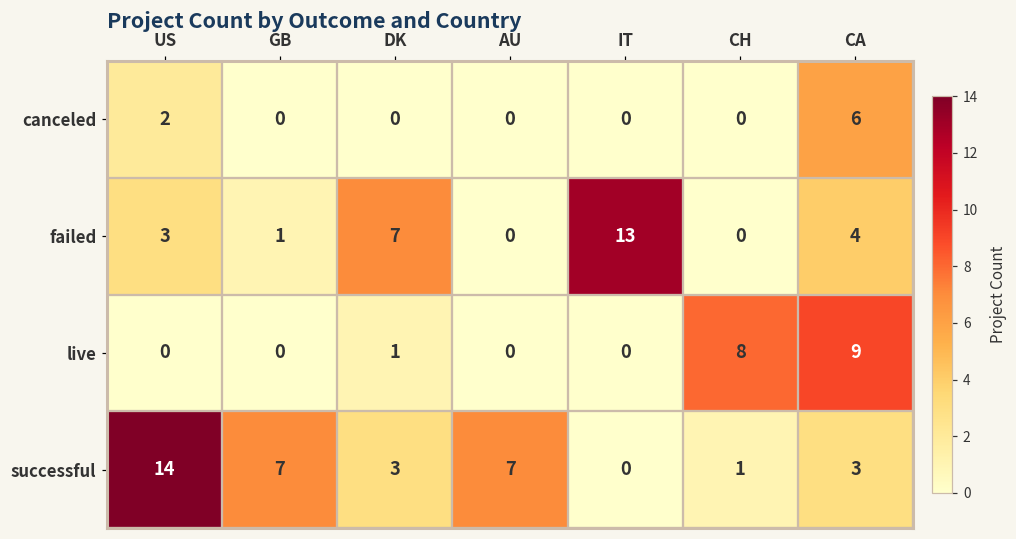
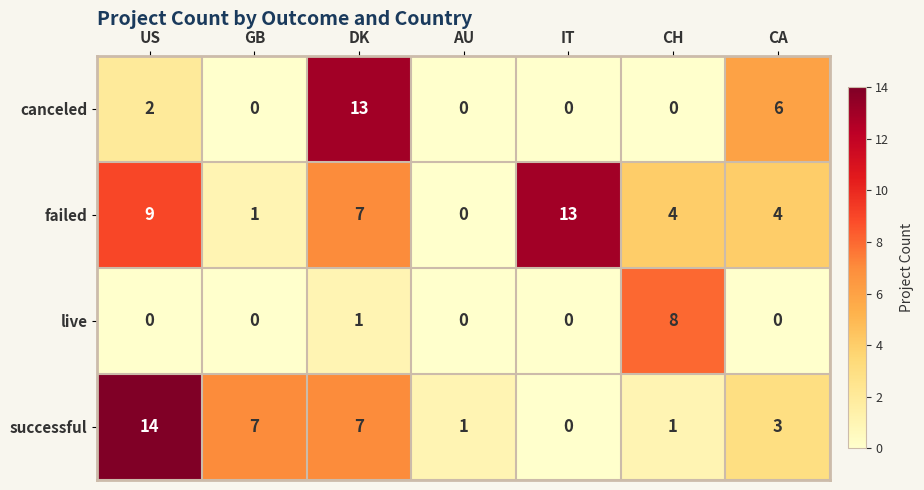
  {
    "canceled": {
      "US": 2,
      "GB": 0,
-     "DK": 0,
+     "DK": 13,
      "AU": 0,
      "IT": 0,
      "CH": 0,
      "CA": 6
    },
    "failed": {
-     "US": 3,
+     "US": 9,
      "GB": 1,
      "DK": 7,
      "AU": 0,
      "IT": 13,
-     "CH": 0,
+     "CH": 4,
      "CA": 4
    },
    "live": {
      "US": 0,
      "GB": 0,
      "DK": 1,
      "AU": 0,
      "IT": 0,
      "CH": 8,
-     "CA": 9
+     "CA": 0
    },
    "successful": {
      "US": 14,
      "GB": 7,
-     "DK": 3,
-     "AU": 7,
+     "DK": 7,
+     "AU": 1,
      "IT": 0,
      "CH": 1,
      "CA": 3
    }
  }
